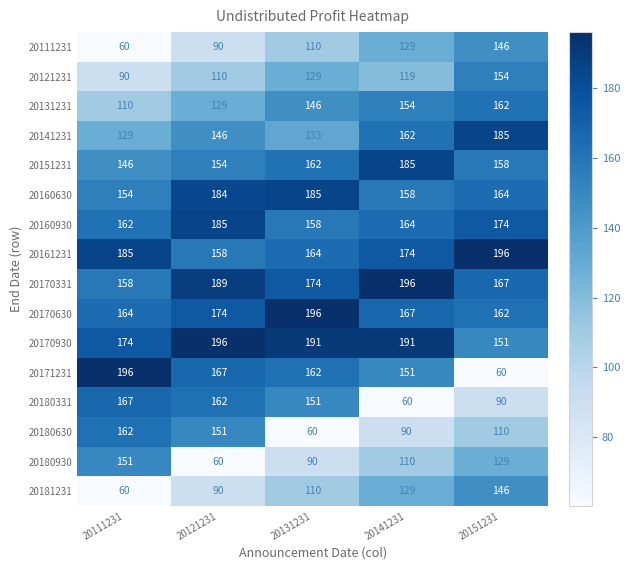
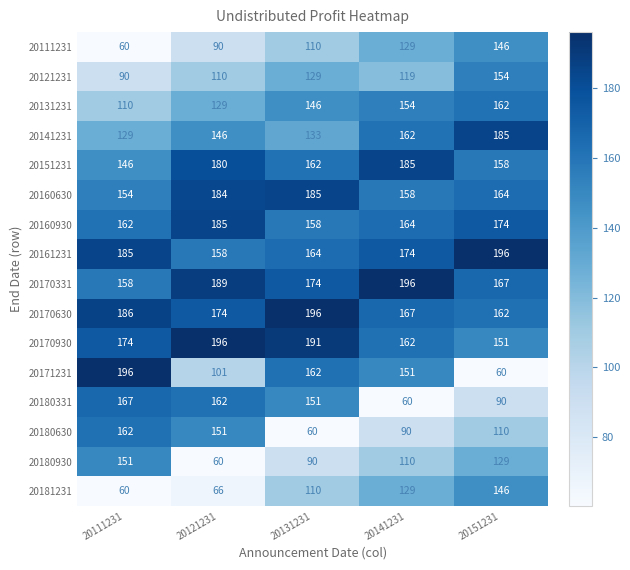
  {
    "20111231": {
      "20111231": 60,
      "20121231": 90,
      "20131231": 110,
      "20151231": 146
    },
    "20121231": {
      "20111231": 90,
      "20121231": 110,
      "20141231": 119,
      "20151231": 154
    },
    "20131231": {
      "20111231": 110,
      "20131231": 146,
      "20141231": 154,
      "20151231": 162
    },
    "20141231": {
      "20121231": 146,
      "20141231": 162,
      "20151231": 185
    },
    "20151231": {
      "20111231": 146,
-     "20121231": 154,
+     "20121231": 180,
      "20131231": 162,
      "20141231": 185,
      "20151231": 158
    },
    "20160630": {
      "20111231": 154,
      "20121231": 184,
      "20131231": 185,
      "20141231": 158,
      "20151231": 164
    },
    "20160930": {
      "20111231": 162,
      "20121231": 185,
      "20131231": 158,
      "20141231": 164,
      "20151231": 174
    },
    "20161231": {
      "20111231": 185,
      "20121231": 158,
      "20131231": 164,
      "20141231": 174,
      "20151231": 196
    },
    "20170331": {
      "20111231": 158,
      "20121231": 189,
      "20131231": 174,
      "20141231": 196,
      "20151231": 167
    },
    "20170630": {
-     "20111231": 164,
+     "20111231": 186,
      "20121231": 174,
      "20131231": 196,
      "20141231": 167,
      "20151231": 162
    },
    "20170930": {
      "20111231": 174,
      "20121231": 196,
      "20131231": 191,
-     "20141231": 191,
+     "20141231": 162,
      "20151231": 151
    },
    "20171231": {
      "20111231": 196,
-     "20121231": 167,
+     "20121231": 101,
      "20131231": 162,
      "20141231": 151,
      "20151231": 60
    },
    "20180331": {
      "20111231": 167,
      "20121231": 162,
      "20131231": 151,
      "20141231": 60,
      "20151231": 90
    },
    "20180630": {
      "20111231": 162,
      "20121231": 151,
      "20131231": 60,
      "20141231": 90,
      "20151231": 110
    },
    "20180930": {
      "20111231": 151,
      "20121231": 60,
      "20131231": 90,
      "20141231": 110
    },
    "20181231": {
      "20111231": 60,
-     "20121231": 90,
+     "20121231": 66,
      "20131231": 110,
      "20151231": 146
    }
  }
